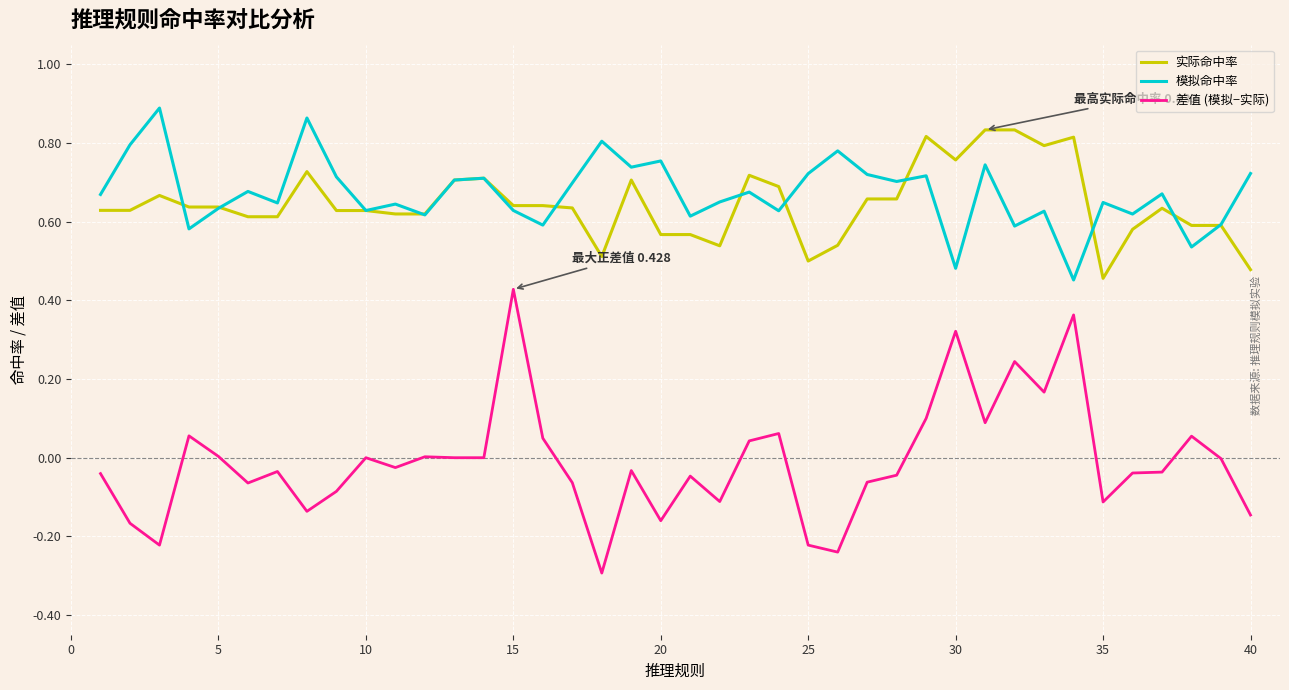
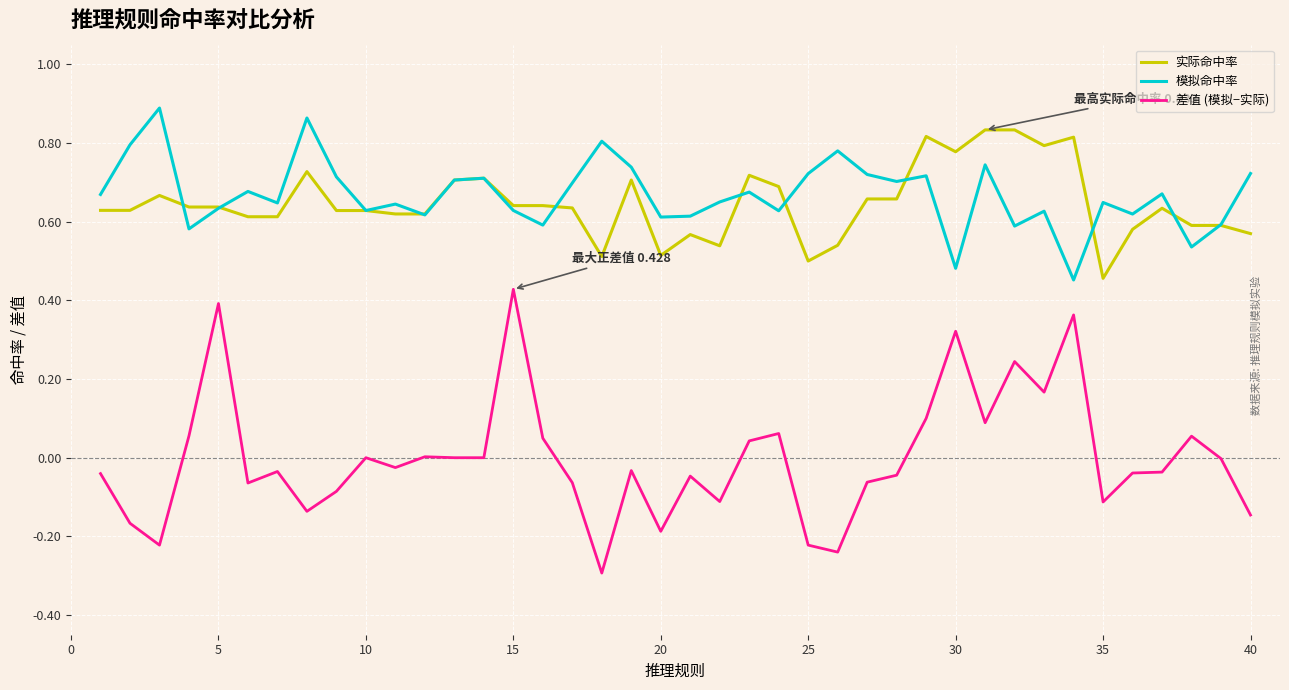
  {
    "实际命中率": {
      "15": 0.64,
-     "20": 0.57,
+     "20": 0.51,
      "25": 0.50,
-     "30": 0.76,
+     "30": 0.78,
      "35": 0.46,
-     "40": 0.48
+     "40": 0.57
    },
    "模拟命中率": {
      "15": 0.63,
-     "20": 0.75,
+     "20": 0.61,
      "25": 0.72,
      "30": 0.48,
      "35": 0.65,
      "40": 0.72
    },
    "差值 (模拟−实际)": {
-     "5": 0.00,
+     "5": 0.39,
      "10": 0.00,
      "15": 0.43,
-     "20": -0.16,
+     "20": -0.19,
      "25": -0.22,
      "30": 0.32,
      "35": -0.11,
      "40": -0.15
    }
  }
